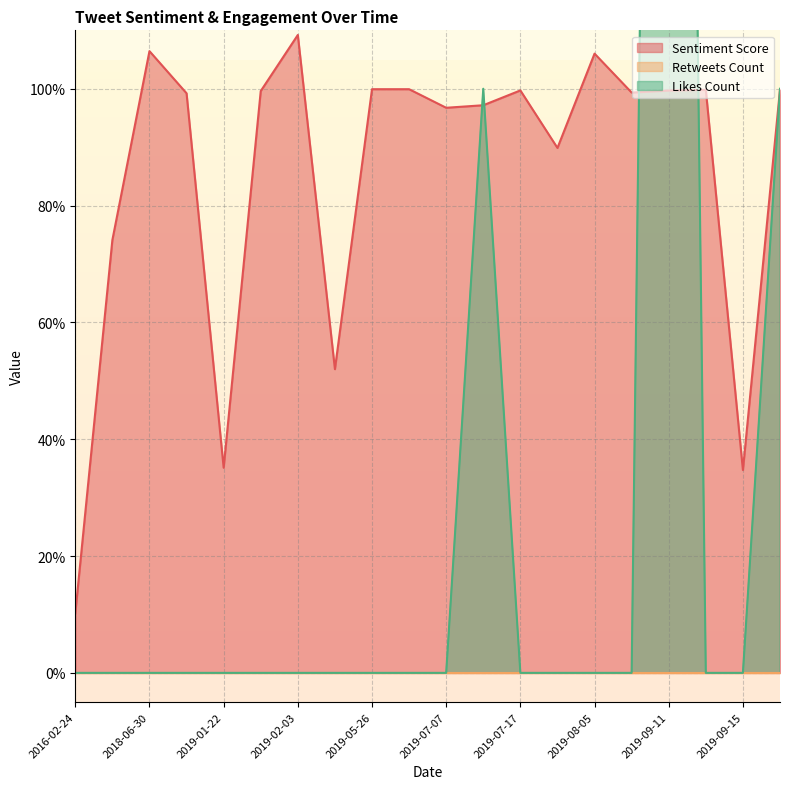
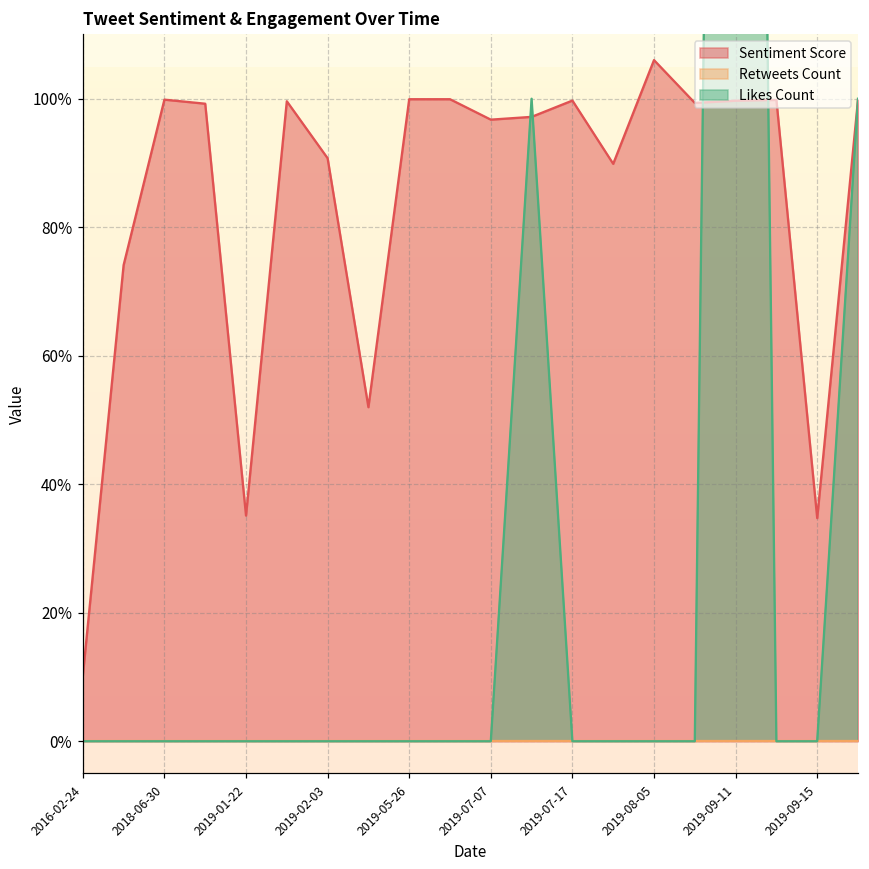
  {
    "Sentiment Score": {
      "2016-02-24": "10%",
-     "2018-06-30": "106%",
+     "2018-06-30": "100%",
      "2019-01-22": "35%",
-     "2019-02-03": "109%",
+     "2019-02-03": "91%",
      "2019-07-07": "97%",
      "2019-08-05": "106%"
    },
    "Retweets Count": {
      "2019-09-11": "0%"
    }
  }
